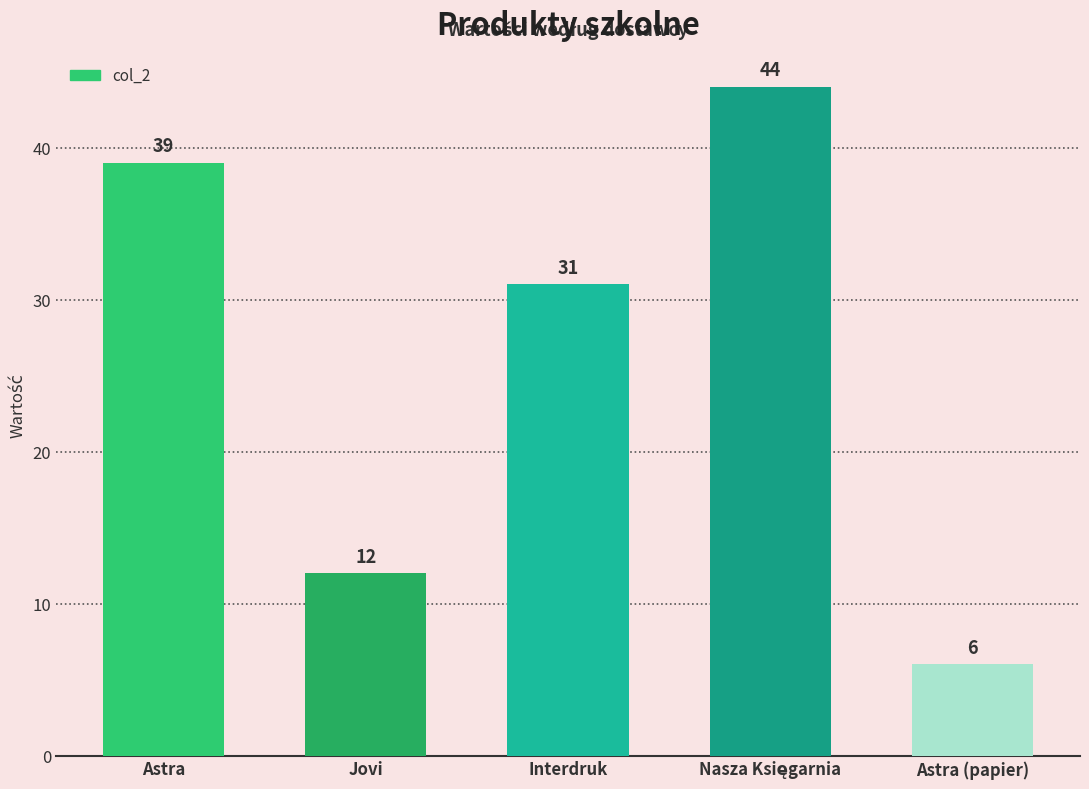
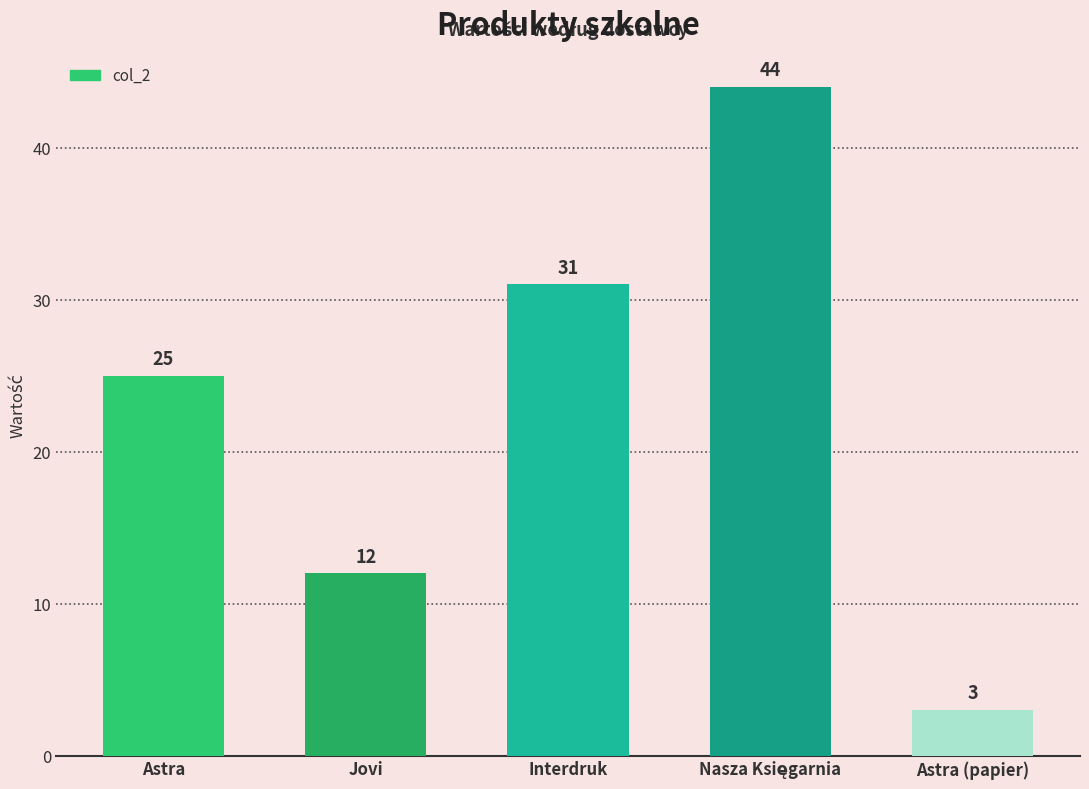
  {
-   "Astra": 39,
+   "Astra": 25,
    "Jovi": 12,
    "Interdruk": 31,
    "Nasza Księgarnia": 44,
-   "Astra (papier)": 6
+   "Astra (papier)": 3
  }
